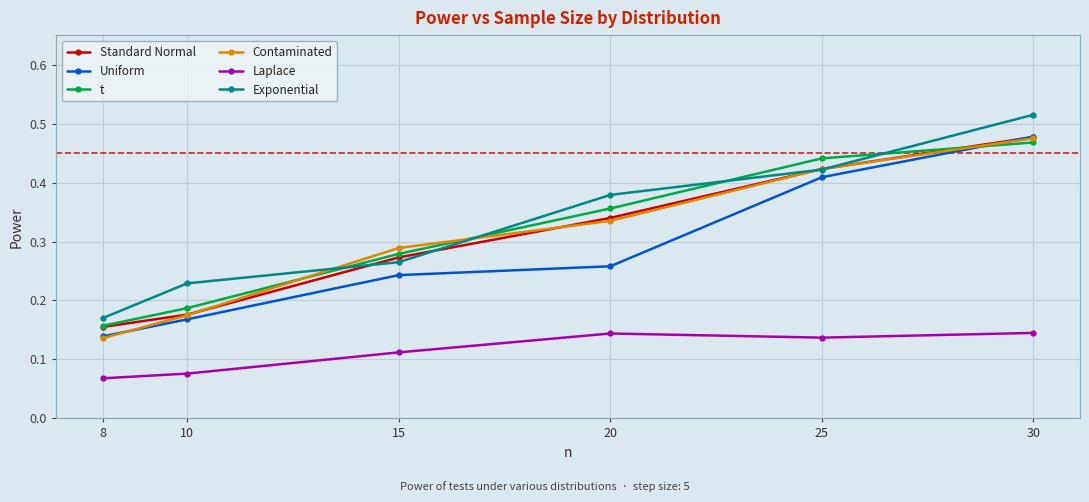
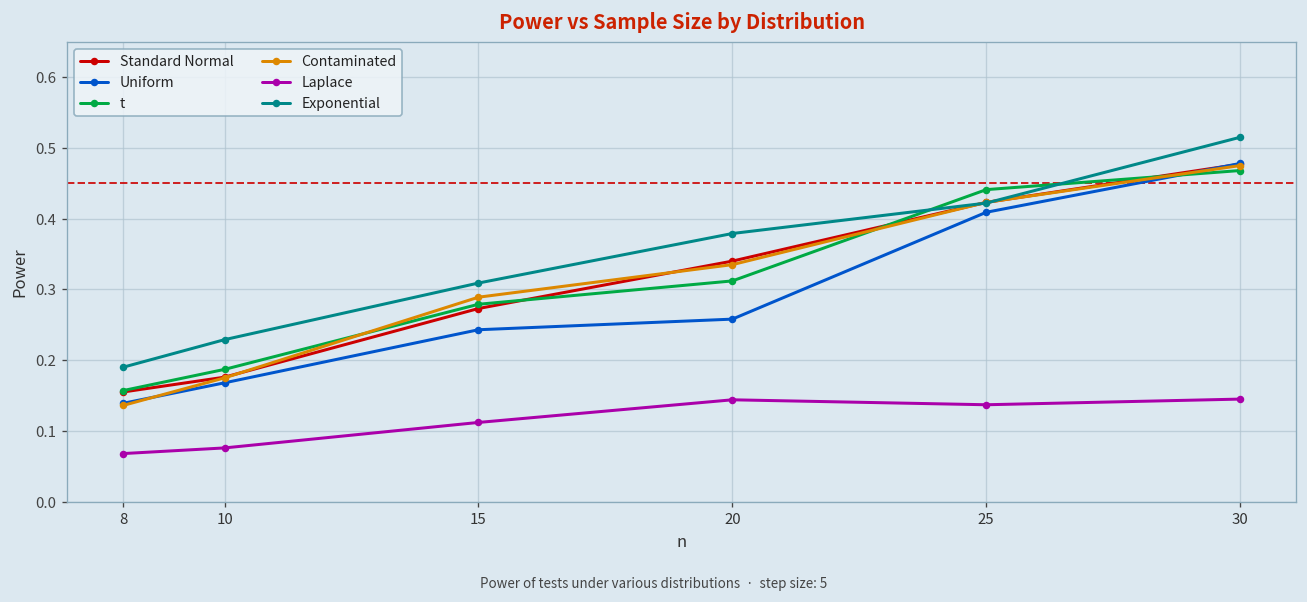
  {
    "Standard Normal": {
      "15": 0.27,
      "20": 0.34
    },
    "Uniform": {
      "10": 0.17,
      "15": 0.24,
      "20": 0.26,
      "25": 0.41
    },
    "t": {
      "10": 0.19,
      "15": 0.28,
-     "20": 0.36,
+     "20": 0.31,
      "25": 0.44,
      "30": 0.47
    },
    "Contaminated": {
      "15": 0.29,
      "20": 0.34
    },
    "Laplace": {
      "8": 0.07,
      "10": 0.08,
      "15": 0.11,
      "20": 0.14,
      "25": 0.14,
      "30": 0.15
    },
    "Exponential": {
-     "8": 0.17,
+     "8": 0.19,
      "10": 0.23,
-     "15": 0.27,
+     "15": 0.31,
      "20": 0.38,
      "30": 0.52
    }
  }
